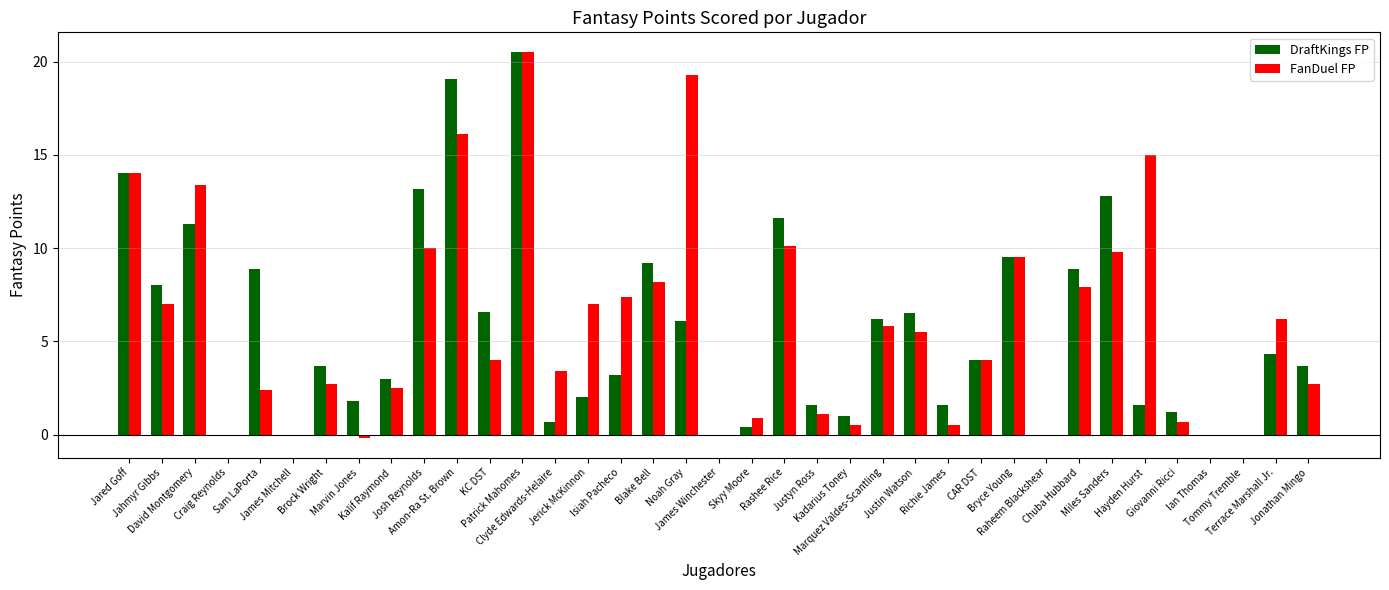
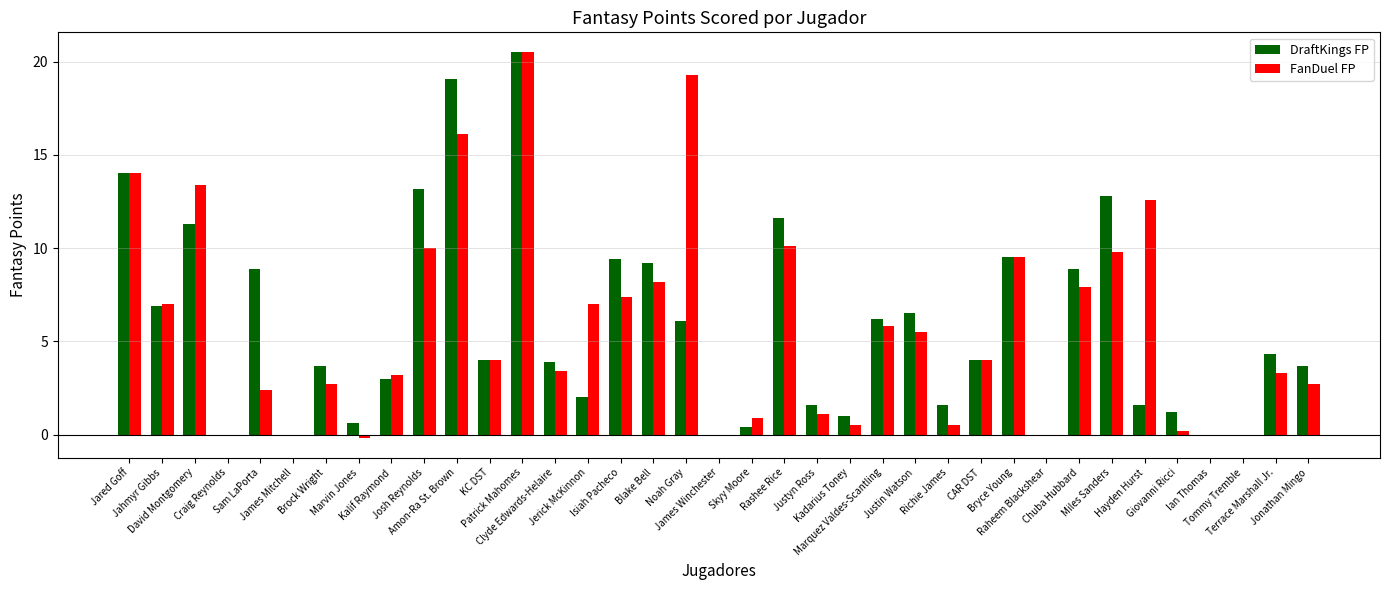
  {
    "DraftKings FP": {
      "Jared Goff": 14.0,
-     "Jahmyr Gibbs": 8.0,
+     "Jahmyr Gibbs": 6.9,
      "David Montgomery": 11.3,
      "Craig Reynolds": 0.0,
      "Sam LaPorta": 8.9,
      "James Mitchell": 0.0,
      "Brock Wright": 3.7,
-     "Marvin Jones": 1.8,
+     "Marvin Jones": 0.6,
      "Kalif Raymond": 3.0,
      "Josh Reynolds": 13.2,
      "Amon-Ra St. Brown": 19.1,
-     "KC DST": 6.6,
+     "KC DST": 4.0,
      "Patrick Mahomes": 20.5,
-     "Clyde Edwards-Helaire": 0.7,
+     "Clyde Edwards-Helaire": 3.9,
      "Jerick McKinnon": 2.0,
-     "Isiah Pacheco": 3.2,
+     "Isiah Pacheco": 9.4,
      "Blake Bell": 9.2,
      "Noah Gray": 6.1,
      "James Winchester": 0.0,
      "Skyy Moore": 0.4,
      "Rashee Rice": 11.6,
      "Justyn Ross": 1.6,
      "Kadarius Toney": 1.0,
      "Marquez Valdes-Scantling": 6.2,
      "Justin Watson": 6.5,
      "Richie James": 1.6,
      "CAR DST": 4.0,
      "Bryce Young": 9.5,
      "Raheem Blackshear": 0.0,
      "Chuba Hubbard": 8.9,
      "Miles Sanders": 12.8,
      "Hayden Hurst": 1.6,
      "Giovanni Ricci": 1.2,
      "Ian Thomas": 0.0,
      "Tommy Tremble": 0.0,
      "Terrace Marshall Jr.": 4.3,
      "Jonathan Mingo": 3.7
    },
    "FanDuel FP": {
      "Jared Goff": 14.0,
      "Jahmyr Gibbs": 7.0,
      "David Montgomery": 13.4,
      "Craig Reynolds": 0.0,
      "Sam LaPorta": 2.4,
      "James Mitchell": 0.0,
      "Brock Wright": 2.7,
      "Marvin Jones": -0.2,
-     "Kalif Raymond": 2.5,
+     "Kalif Raymond": 3.2,
      "Josh Reynolds": 10.0,
      "Amon-Ra St. Brown": 16.1,
      "KC DST": 4.0,
      "Patrick Mahomes": 20.5,
      "Clyde Edwards-Helaire": 3.4,
      "Jerick McKinnon": 7.0,
      "Isiah Pacheco": 7.4,
      "Blake Bell": 8.2,
      "Noah Gray": 19.3,
      "James Winchester": 0.0,
      "Skyy Moore": 0.9,
      "Rashee Rice": 10.1,
      "Justyn Ross": 1.1,
      "Kadarius Toney": 0.5,
      "Marquez Valdes-Scantling": 5.8,
      "Justin Watson": 5.5,
      "Richie James": 0.5,
      "CAR DST": 4.0,
      "Bryce Young": 9.5,
      "Raheem Blackshear": 0.0,
      "Chuba Hubbard": 7.9,
      "Miles Sanders": 9.8,
-     "Hayden Hurst": 15.0,
-     "Giovanni Ricci": 0.7,
+     "Hayden Hurst": 12.6,
+     "Giovanni Ricci": 0.2,
      "Ian Thomas": 0.0,
      "Tommy Tremble": 0.0,
-     "Terrace Marshall Jr.": 6.2,
+     "Terrace Marshall Jr.": 3.3,
      "Jonathan Mingo": 2.7
    }
  }
